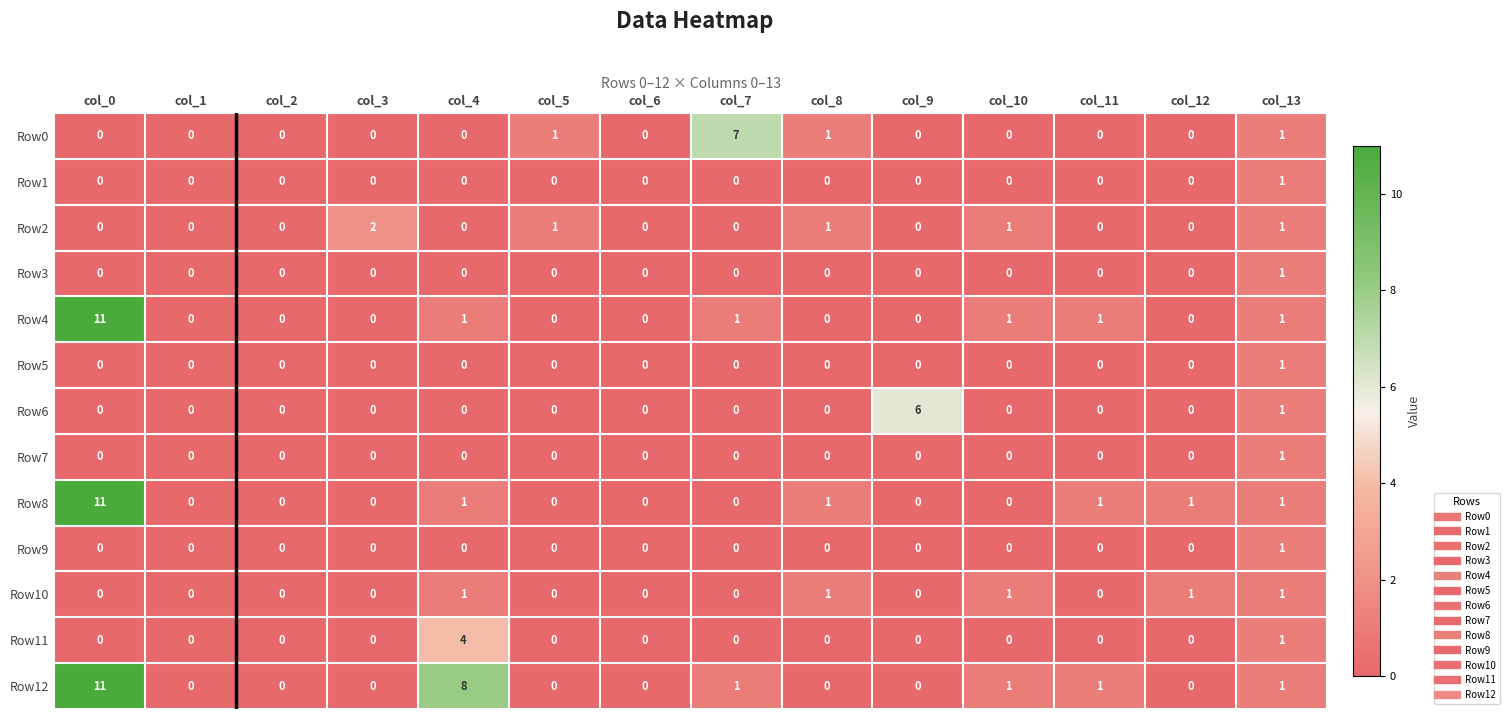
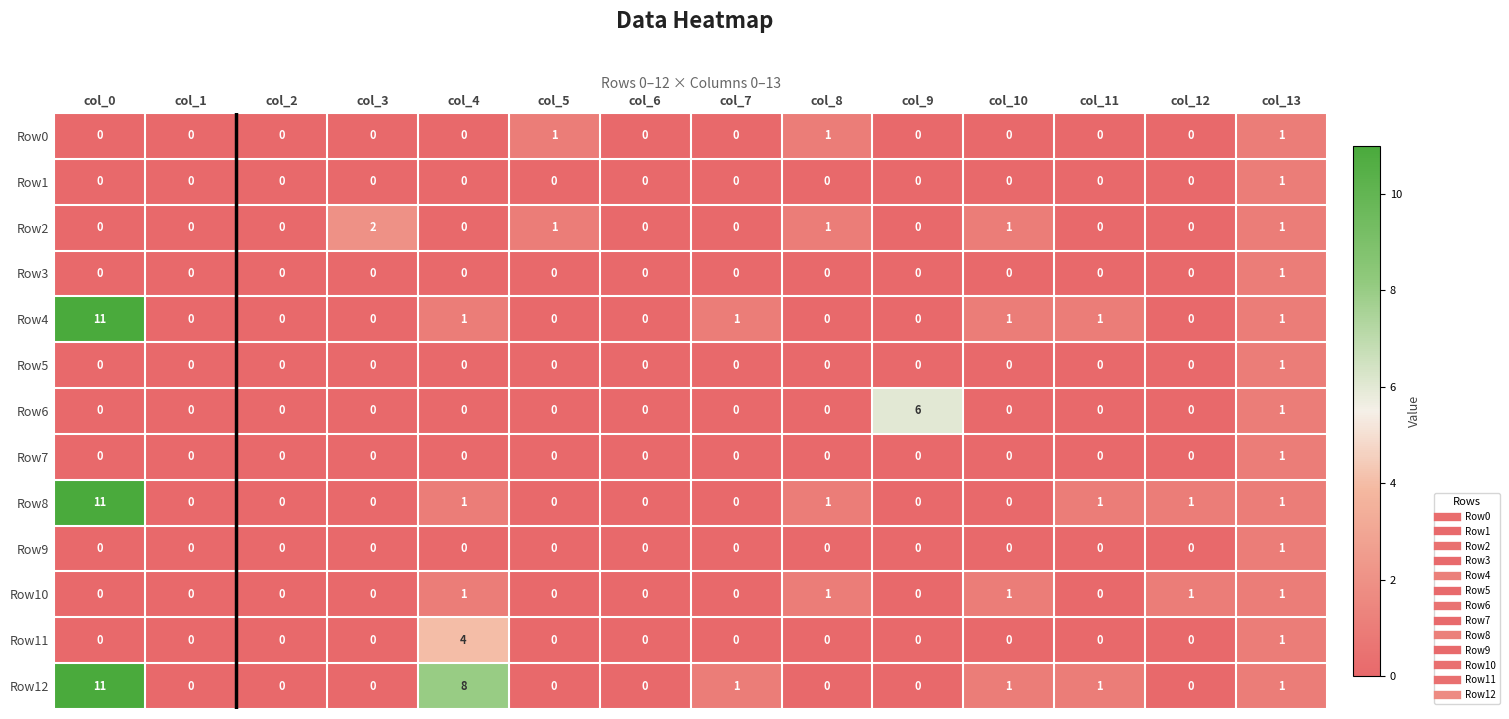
  {
    "Row0": {
      "col_0": 0,
      "col_1": 0,
      "col_2": 0,
      "col_3": 0,
      "col_4": 0,
      "col_5": 1,
      "col_6": 0,
-     "col_7": 7,
+     "col_7": 0,
      "col_8": 1,
      "col_9": 0,
      "col_10": 0,
      "col_11": 0,
      "col_12": 0,
      "col_13": 1
    },
    "Row1": {
      "col_0": 0,
      "col_1": 0,
      "col_2": 0,
      "col_3": 0,
      "col_4": 0,
      "col_5": 0,
      "col_6": 0,
      "col_7": 0,
      "col_8": 0,
      "col_9": 0,
      "col_10": 0,
      "col_11": 0,
      "col_12": 0,
      "col_13": 1
    },
    "Row2": {
      "col_0": 0,
      "col_1": 0,
      "col_2": 0,
      "col_3": 2,
      "col_4": 0,
      "col_5": 1,
      "col_6": 0,
      "col_7": 0,
      "col_8": 1,
      "col_9": 0,
      "col_10": 1,
      "col_11": 0,
      "col_12": 0,
      "col_13": 1
    },
    "Row3": {
      "col_0": 0,
      "col_1": 0,
      "col_2": 0,
      "col_3": 0,
      "col_4": 0,
      "col_5": 0,
      "col_6": 0,
      "col_7": 0,
      "col_8": 0,
      "col_9": 0,
      "col_10": 0,
      "col_11": 0,
      "col_12": 0,
      "col_13": 1
    },
    "Row4": {
      "col_0": 11,
      "col_1": 0,
      "col_2": 0,
      "col_3": 0,
      "col_4": 1,
      "col_5": 0,
      "col_6": 0,
      "col_7": 1,
      "col_8": 0,
      "col_9": 0,
      "col_10": 1,
      "col_11": 1,
      "col_12": 0,
      "col_13": 1
    },
    "Row5": {
      "col_0": 0,
      "col_1": 0,
      "col_2": 0,
      "col_3": 0,
      "col_4": 0,
      "col_5": 0,
      "col_6": 0,
      "col_7": 0,
      "col_8": 0,
      "col_9": 0,
      "col_10": 0,
      "col_11": 0,
      "col_12": 0,
      "col_13": 1
    },
    "Row6": {
      "col_0": 0,
      "col_1": 0,
      "col_2": 0,
      "col_3": 0,
      "col_4": 0,
      "col_5": 0,
      "col_6": 0,
      "col_7": 0,
      "col_8": 0,
      "col_9": 6,
      "col_10": 0,
      "col_11": 0,
      "col_12": 0,
      "col_13": 1
    },
    "Row7": {
      "col_0": 0,
      "col_1": 0,
      "col_2": 0,
      "col_3": 0,
      "col_4": 0,
      "col_5": 0,
      "col_6": 0,
      "col_7": 0,
      "col_8": 0,
      "col_9": 0,
      "col_10": 0,
      "col_11": 0,
      "col_12": 0,
      "col_13": 1
    },
    "Row8": {
      "col_0": 11,
      "col_1": 0,
      "col_2": 0,
      "col_3": 0,
      "col_4": 1,
      "col_5": 0,
      "col_6": 0,
      "col_7": 0,
      "col_8": 1,
      "col_9": 0,
      "col_10": 0,
      "col_11": 1,
      "col_12": 1,
      "col_13": 1
    },
    "Row9": {
      "col_0": 0,
      "col_1": 0,
      "col_2": 0,
      "col_3": 0,
      "col_4": 0,
      "col_5": 0,
      "col_6": 0,
      "col_7": 0,
      "col_8": 0,
      "col_9": 0,
      "col_10": 0,
      "col_11": 0,
      "col_12": 0,
      "col_13": 1
    },
    "Row10": {
      "col_0": 0,
      "col_1": 0,
      "col_2": 0,
      "col_3": 0,
      "col_4": 1,
      "col_5": 0,
      "col_6": 0,
      "col_7": 0,
      "col_8": 1,
      "col_9": 0,
      "col_10": 1,
      "col_11": 0,
      "col_12": 1,
      "col_13": 1
    },
    "Row11": {
      "col_0": 0,
      "col_1": 0,
      "col_2": 0,
      "col_3": 0,
      "col_4": 4,
      "col_5": 0,
      "col_6": 0,
      "col_7": 0,
      "col_8": 0,
      "col_9": 0,
      "col_10": 0,
      "col_11": 0,
      "col_12": 0,
      "col_13": 1
    },
    "Row12": {
      "col_0": 11,
      "col_1": 0,
      "col_2": 0,
      "col_3": 0,
      "col_4": 8,
      "col_5": 0,
      "col_6": 0,
      "col_7": 1,
      "col_8": 0,
      "col_9": 0,
      "col_10": 1,
      "col_11": 1,
      "col_12": 0,
      "col_13": 1
    }
  }
